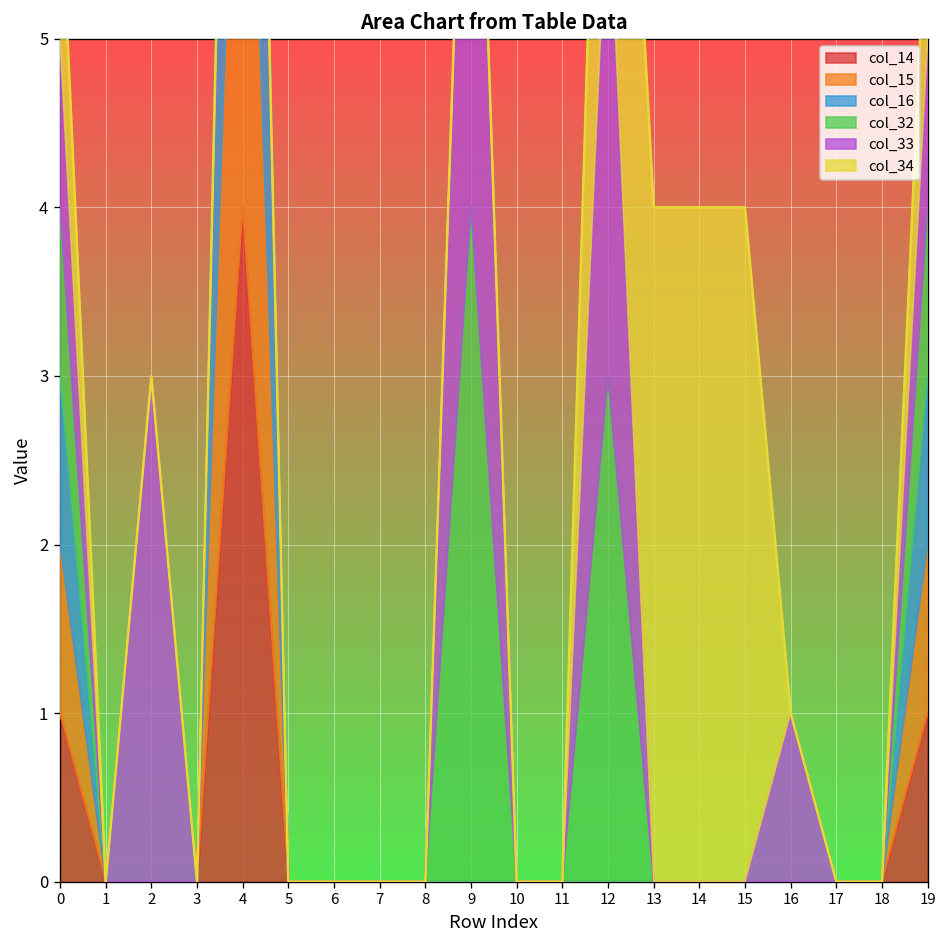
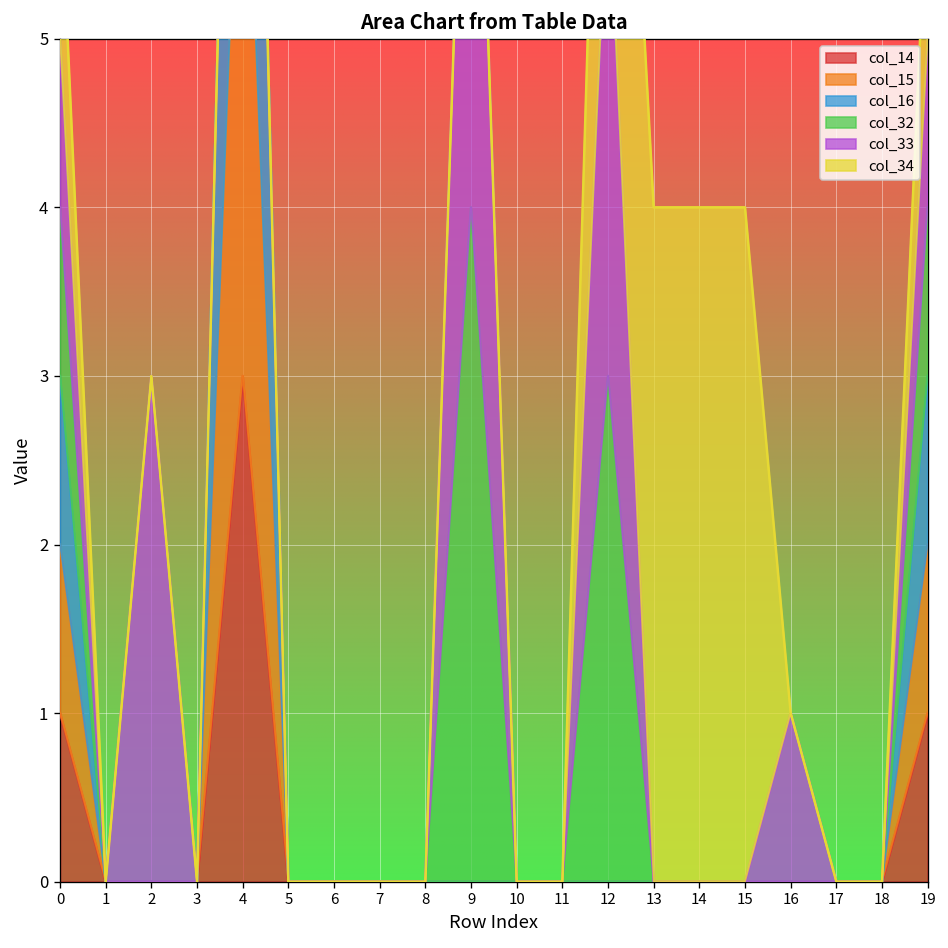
  {
    "col_14": {
      "0": 1,
-     "4": 4,
+     "4": 3,
      "19": 1
    },
    "col_15": {
      "0": 1,
      "19": 1
    },
    "col_16": {
      "0": 1,
      "19": 1
    },
    "col_32": {
      "0": 1,
      "9": 4,
      "12": 3,
      "19": 1
    },
    "col_33": {
      "0": 1,
      "19": 1
    },
    "col_34": {
      "13": 4,
      "14": 4,
      "15": 4
    }
  }
